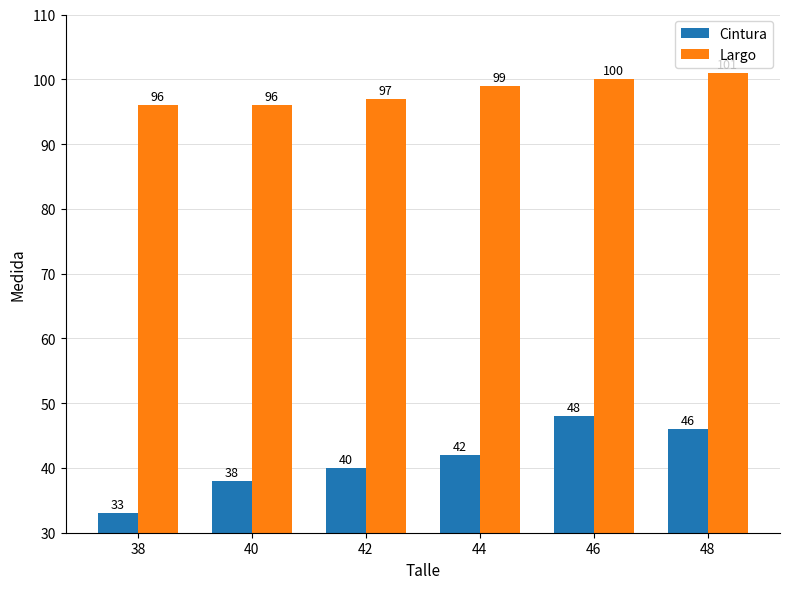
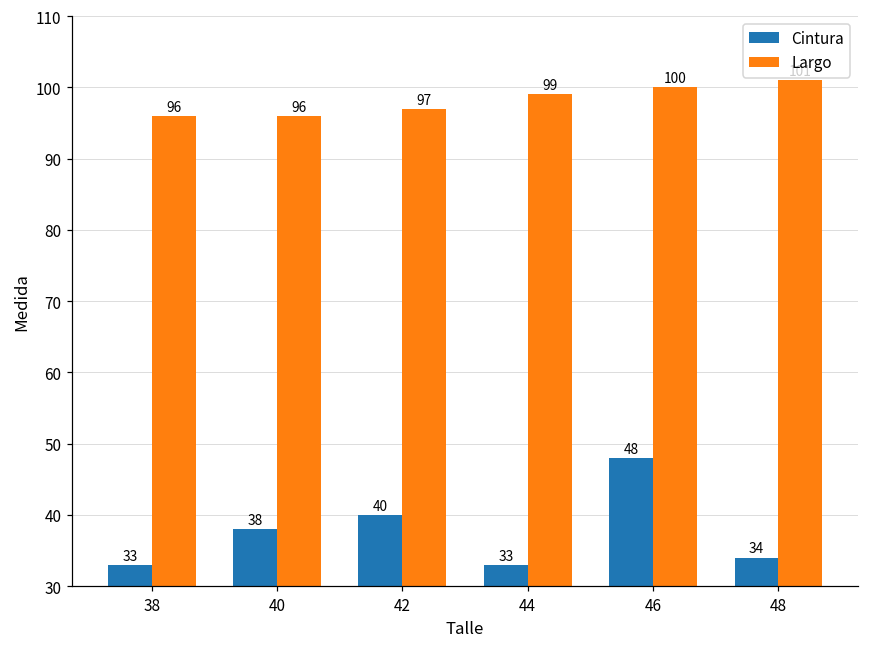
  {
    "Cintura": {
      "38": 33,
      "40": 38,
      "42": 40,
-     "44": 42,
+     "44": 33,
      "46": 48,
-     "48": 46
+     "48": 34
    },
    "Largo": {
      "38": 96,
      "40": 96,
      "42": 97,
      "44": 99,
      "46": 100
    }
  }
